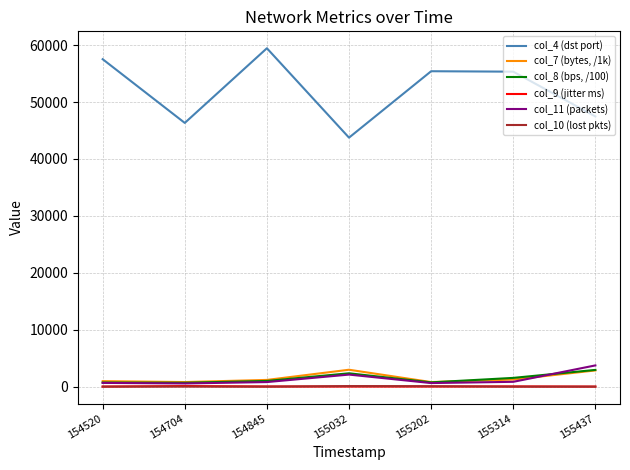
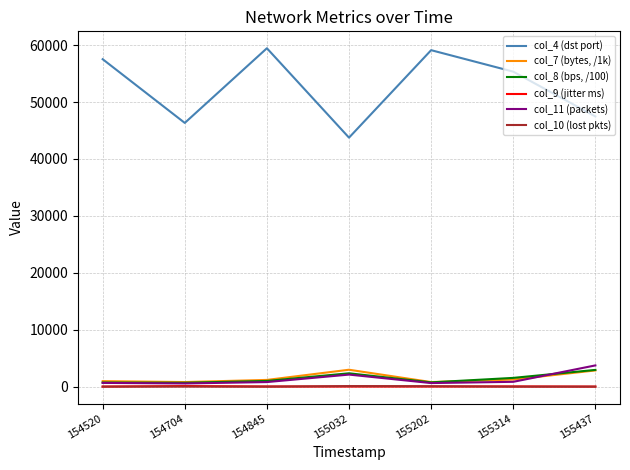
  {
    "col_4 (dst port)": {
      "154520": 58000,
      "154704": 46000,
      "154845": 59000,
      "155032": 44000,
-     "155202": 55000
+     "155202": 59000
    },
    "col_7 (bytes, /1k)": {
      "155032": 3000
    },
    "col_11 (packets)": {
      "155437": 4000
    }
  }
